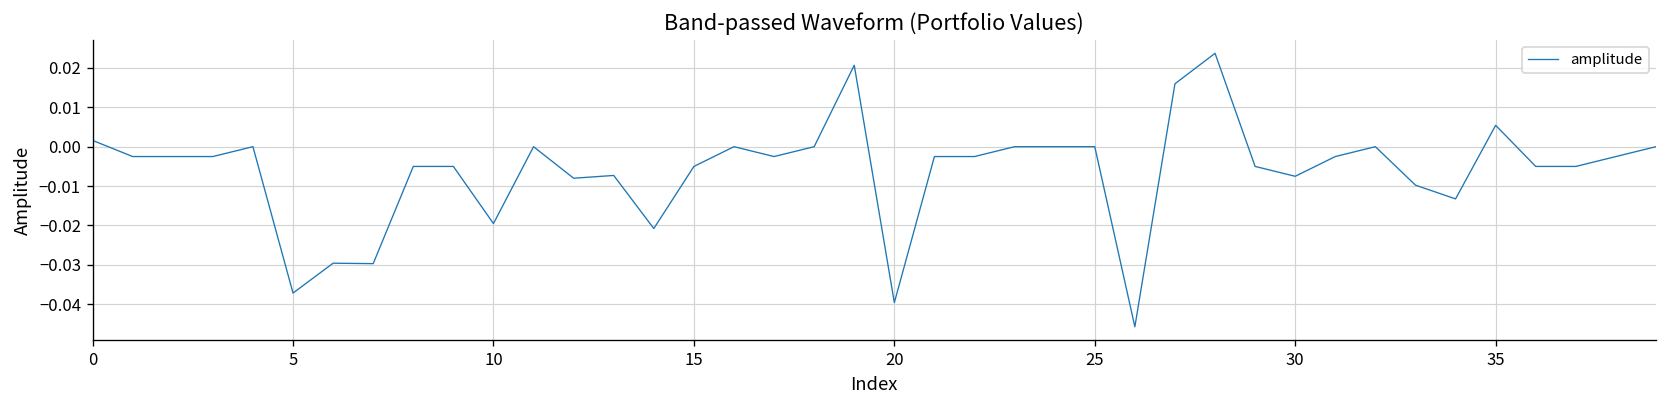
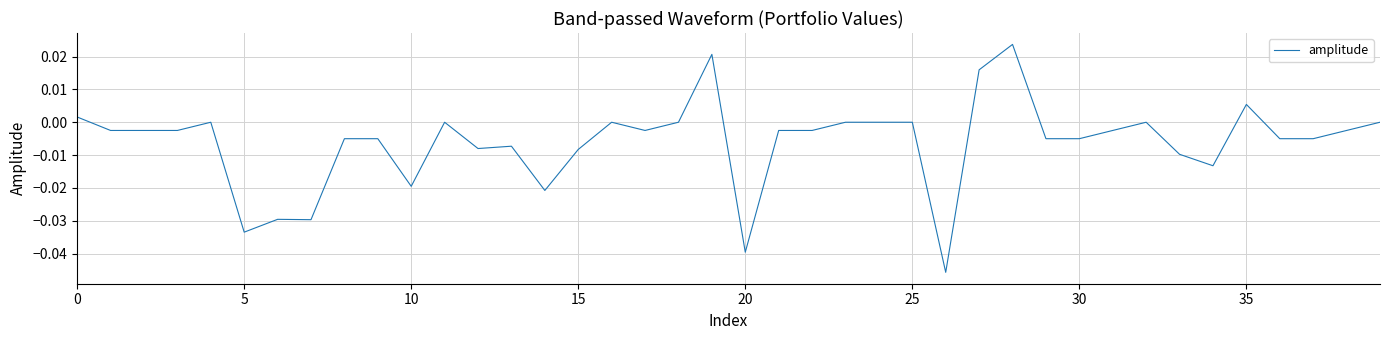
  {
    "0": 0.002,
-   "5": -0.037,
+   "5": -0.033,
    "10": -0.020,
-   "15": -0.005,
+   "15": -0.008,
    "20": -0.040,
    "25": 0.000,
-   "30": -0.008,
+   "30": -0.005,
    "35": 0.005
  }
